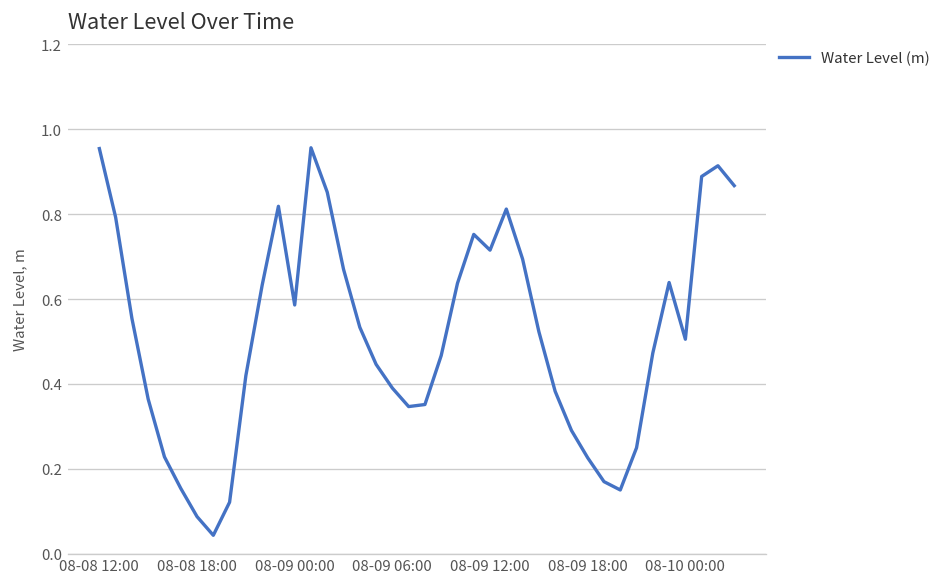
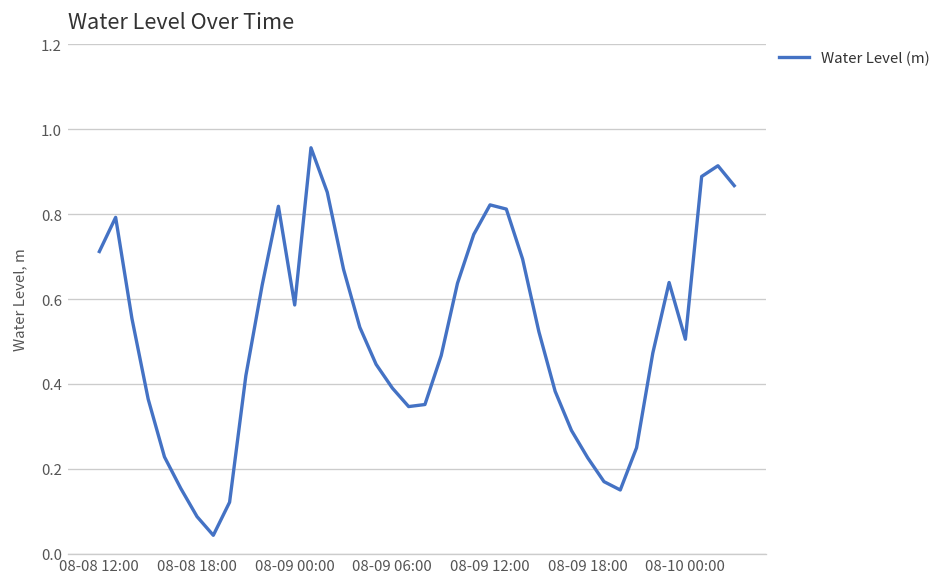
  {
-   "08-08 12:00": 0.95,
+   "08-08 12:00": 0.71,
    "08-08 18:00": 0.09,
    "08-09 00:00": 0.59,
    "08-09 06:00": 0.39,
-   "08-09 12:00": 0.72,
+   "08-09 12:00": 0.82,
    "08-09 18:00": 0.23,
    "08-10 00:00": 0.51
  }
